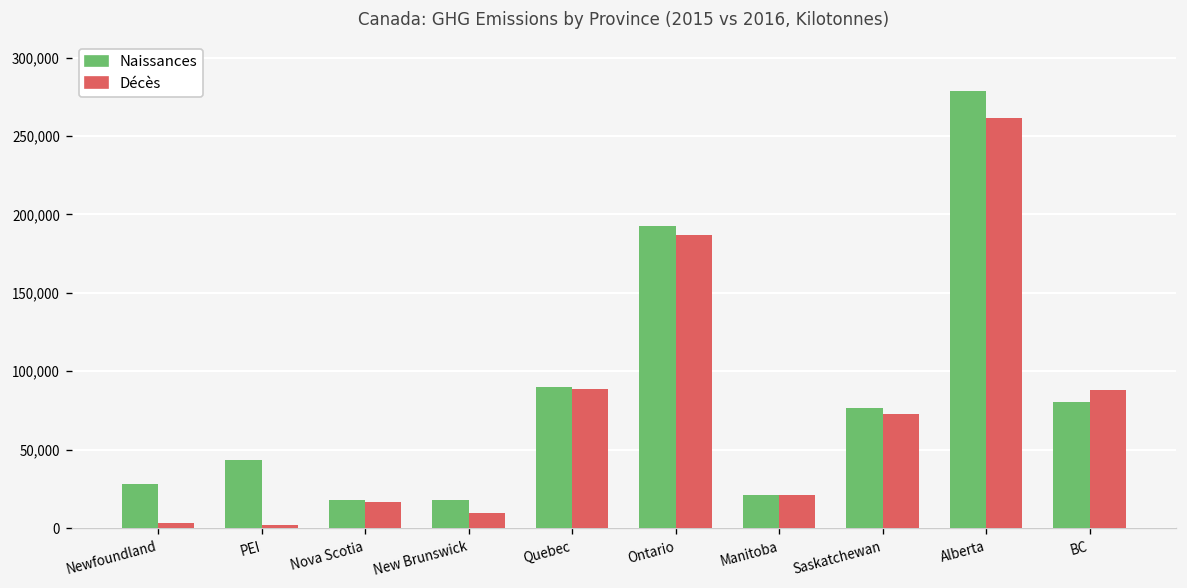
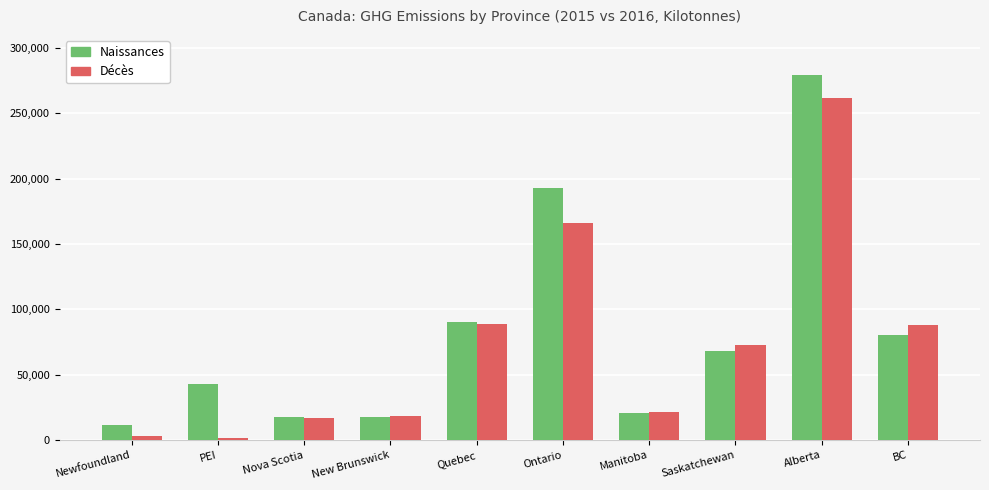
  {
    "Naissances": {
-     "Newfoundland": "28,000",
+     "Newfoundland": "11,000",
      "PEI": "43,000",
      "Nova Scotia": "18,000",
      "New Brunswick": "18,000",
      "Quebec": "90,000",
      "Ontario": "193,000",
      "Manitoba": "21,000",
-     "Saskatchewan": "76,000",
+     "Saskatchewan": "68,000",
      "Alberta": "279,000",
      "BC": "80,000"
    },
    "Décès": {
      "Newfoundland": "3,000",
      "Nova Scotia": "17,000",
-     "New Brunswick": "10,000",
+     "New Brunswick": "19,000",
      "Quebec": "89,000",
-     "Ontario": "187,000",
+     "Ontario": "166,000",
      "Manitoba": "21,000",
      "Saskatchewan": "72,000",
      "Alberta": "262,000",
      "BC": "88,000"
    }
  }
